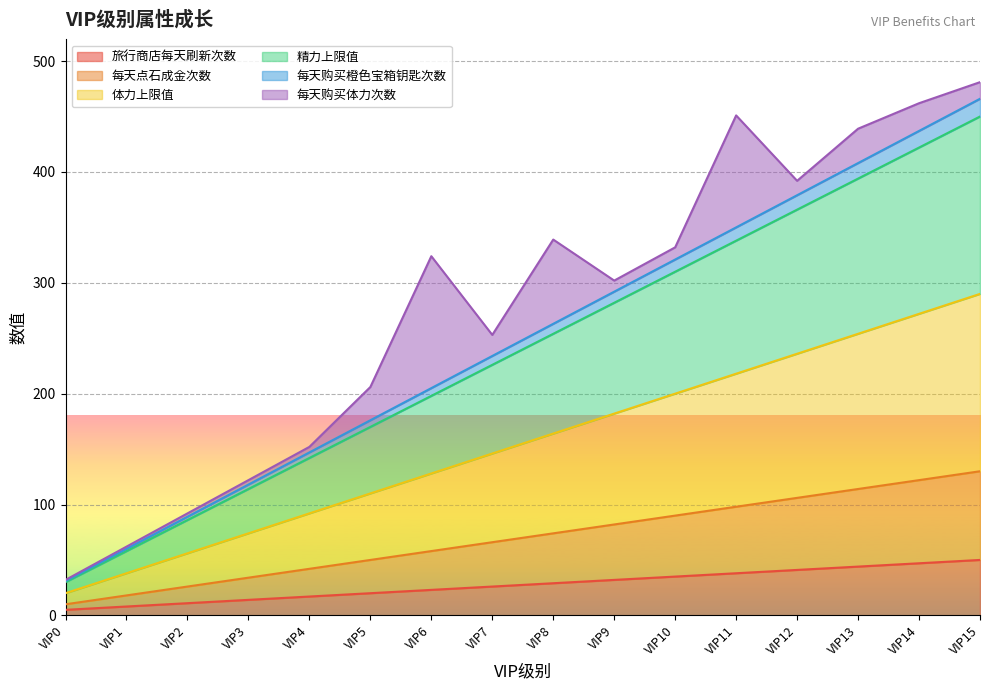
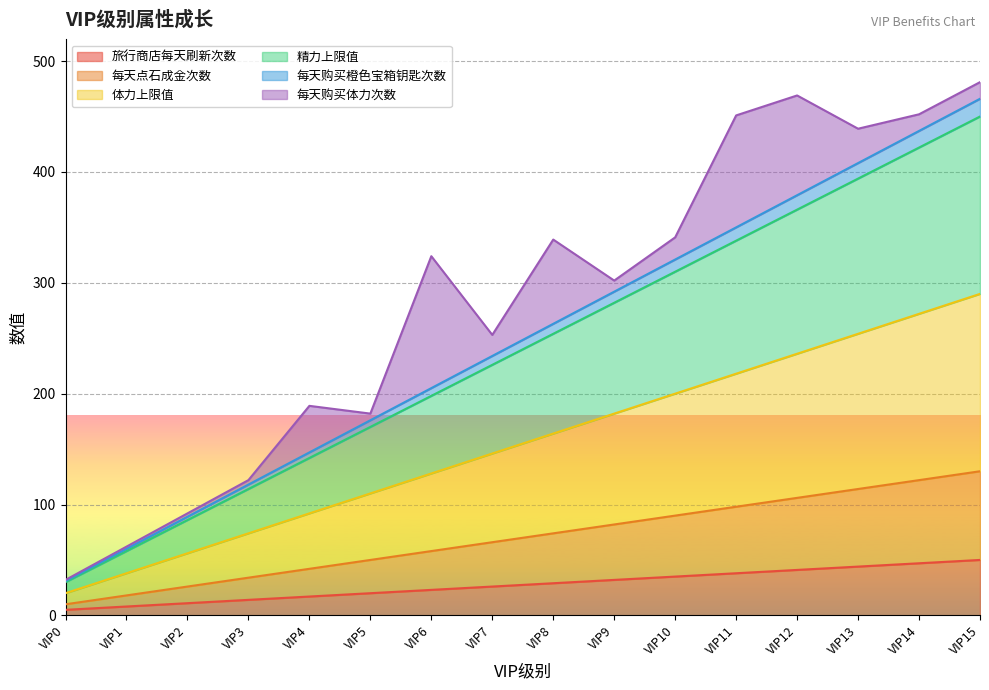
  {
    "精力上限值": {
      "VIP2": 30,
      "VIP3": 40,
      "VIP4": 50,
      "VIP5": 60,
      "VIP6": 70,
      "VIP7": 80,
      "VIP8": 90,
      "VIP9": 100,
      "VIP10": 110,
      "VIP11": 120,
      "VIP12": 130,
      "VIP13": 140,
      "VIP14": 150,
      "VIP15": 160
    },
    "每天购买橙色宝箱钥匙次数": {
      "VIP2": 3,
      "VIP3": 4,
      "VIP4": 5,
      "VIP5": 6,
      "VIP6": 7,
      "VIP7": 8,
      "VIP8": 9,
      "VIP9": 10,
      "VIP10": 11,
      "VIP11": 12,
      "VIP12": 13,
      "VIP13": 14,
      "VIP14": 15,
      "VIP15": 16
    },
    "每天购买体力次数": {
      "VIP2": 3,
      "VIP3": 4,
-     "VIP4": 5,
-     "VIP5": 30,
+     "VIP4": 42,
+     "VIP5": 6,
      "VIP6": 119,
      "VIP7": 19,
      "VIP8": 76,
      "VIP9": 10,
-     "VIP10": 11,
+     "VIP10": 20,
      "VIP11": 101,
-     "VIP12": 13,
+     "VIP12": 90,
      "VIP13": 31,
-     "VIP14": 25,
+     "VIP14": 15,
      "VIP15": 15
    }
  }
